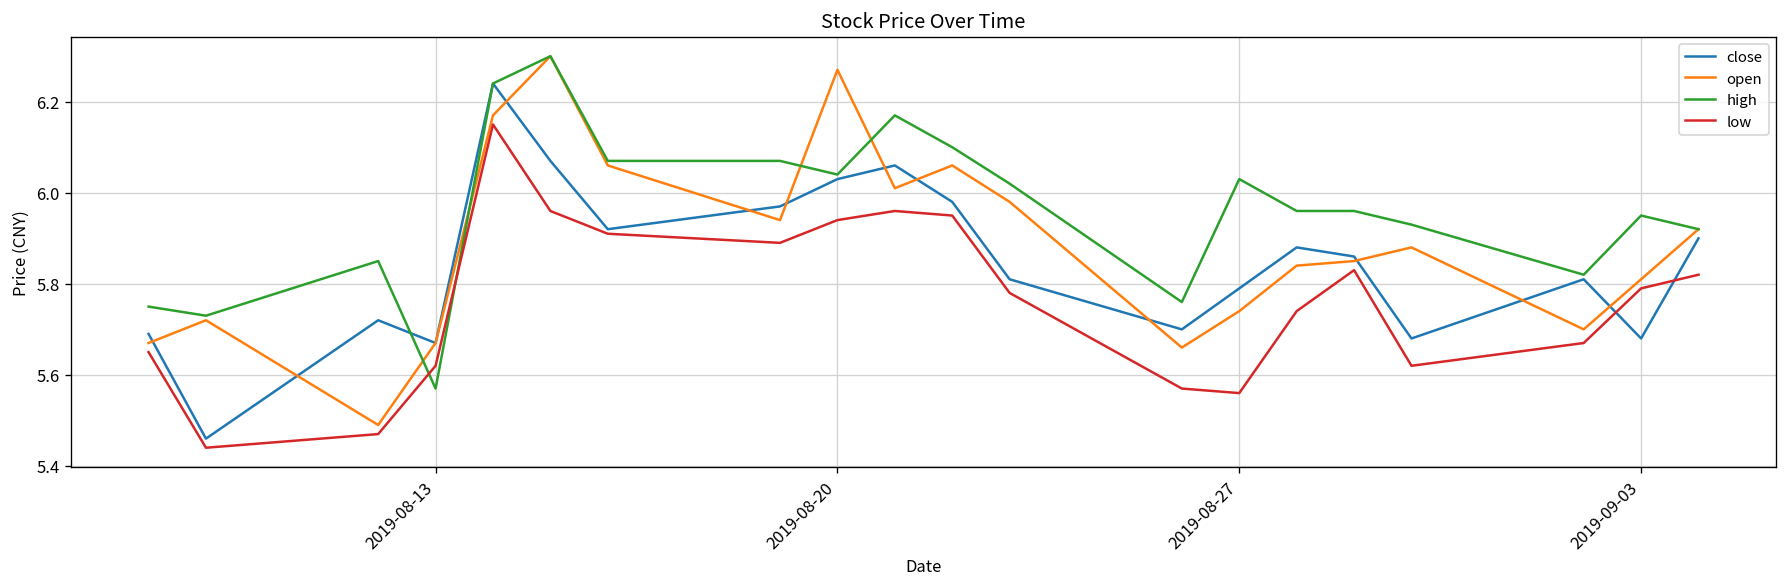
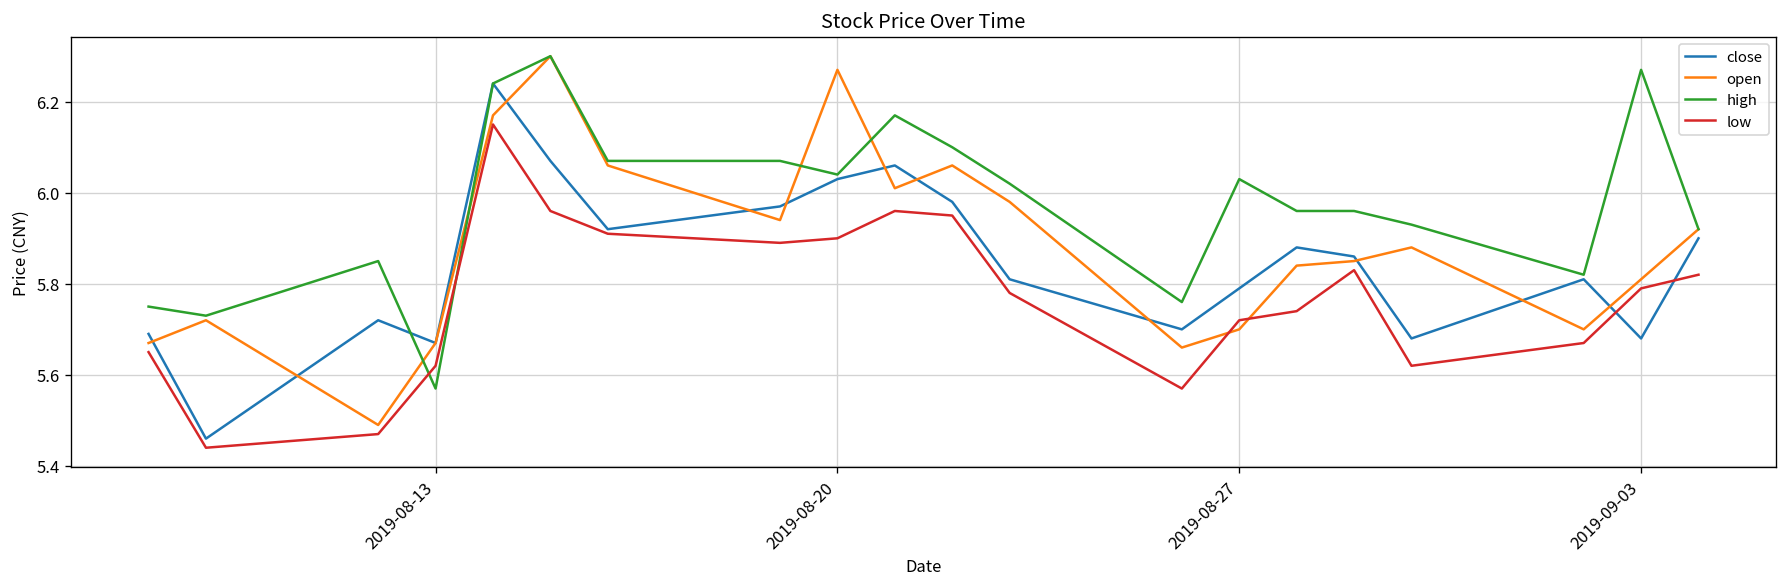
  {
    "close": {
      "2019-08-20": 6.03,
      "2019-08-27": 5.79,
      "2019-09-03": 5.68
    },
    "open": {
      "2019-08-20": 6.27,
-     "2019-08-27": 5.74,
+     "2019-08-27": 5.70,
      "2019-09-03": 5.81
    },
    "high": {
      "2019-08-13": 5.57,
      "2019-08-20": 6.04,
      "2019-08-27": 6.03,
-     "2019-09-03": 5.95
+     "2019-09-03": 6.27
    },
    "low": {
      "2019-08-13": 5.62,
-     "2019-08-20": 5.94,
-     "2019-08-27": 5.56,
+     "2019-08-20": 5.90,
+     "2019-08-27": 5.72,
      "2019-09-03": 5.79
    }
  }
